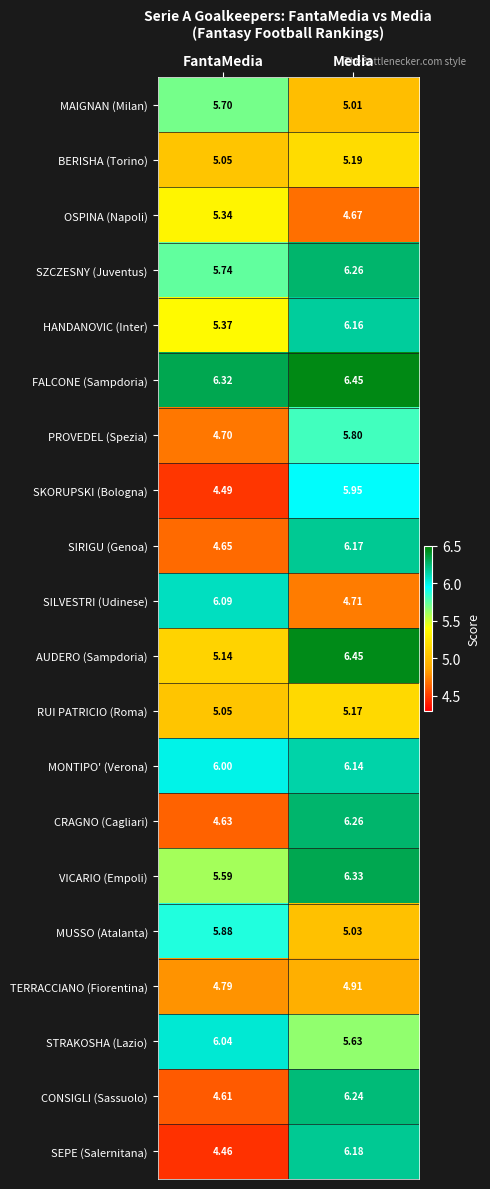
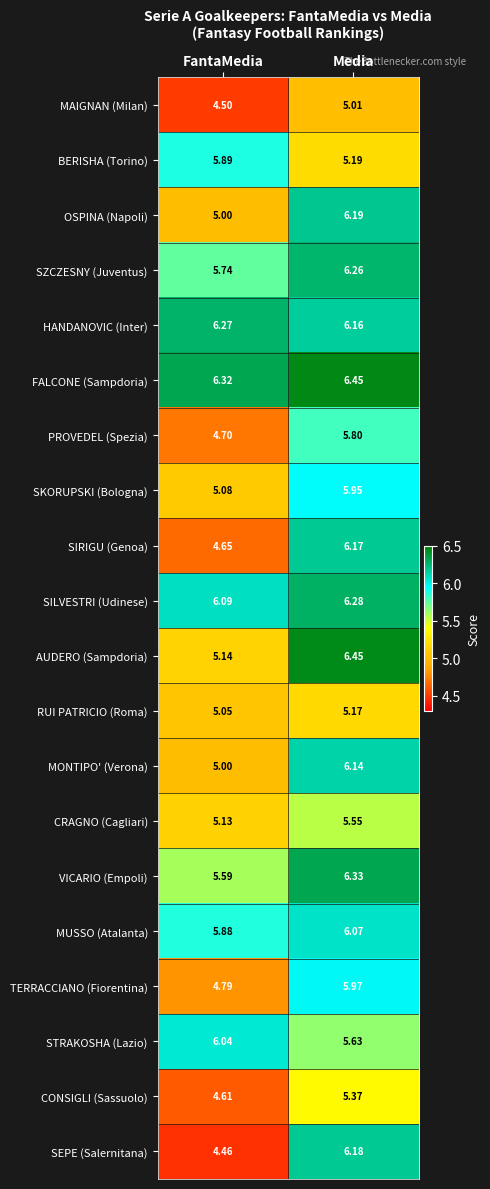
  {
    "MAIGNAN (Milan)": {
-     "FantaMedia": 5.70,
+     "FantaMedia": 4.50,
      "Media": 5.01
    },
    "BERISHA (Torino)": {
-     "FantaMedia": 5.05,
+     "FantaMedia": 5.89,
      "Media": 5.19
    },
    "OSPINA (Napoli)": {
-     "FantaMedia": 5.34,
-     "Media": 4.67
+     "FantaMedia": 5.00,
+     "Media": 6.19
    },
    "SZCZESNY (Juventus)": {
      "FantaMedia": 5.74,
      "Media": 6.26
    },
    "HANDANOVIC (Inter)": {
-     "FantaMedia": 5.37,
+     "FantaMedia": 6.27,
      "Media": 6.16
    },
    "FALCONE (Sampdoria)": {
      "FantaMedia": 6.32,
      "Media": 6.45
    },
    "PROVEDEL (Spezia)": {
      "FantaMedia": 4.70,
      "Media": 5.80
    },
    "SKORUPSKI (Bologna)": {
-     "FantaMedia": 4.49,
+     "FantaMedia": 5.08,
      "Media": 5.95
    },
    "SIRIGU (Genoa)": {
      "FantaMedia": 4.65,
      "Media": 6.17
    },
    "SILVESTRI (Udinese)": {
      "FantaMedia": 6.09,
-     "Media": 4.71
+     "Media": 6.28
    },
    "AUDERO (Sampdoria)": {
      "FantaMedia": 5.14,
      "Media": 6.45
    },
    "RUI PATRICIO (Roma)": {
      "FantaMedia": 5.05,
      "Media": 5.17
    },
    "MONTIPO' (Verona)": {
-     "FantaMedia": 6.00,
+     "FantaMedia": 5.00,
      "Media": 6.14
    },
    "CRAGNO (Cagliari)": {
-     "FantaMedia": 4.63,
-     "Media": 6.26
+     "FantaMedia": 5.13,
+     "Media": 5.55
    },
    "VICARIO (Empoli)": {
      "FantaMedia": 5.59,
      "Media": 6.33
    },
    "MUSSO (Atalanta)": {
      "FantaMedia": 5.88,
-     "Media": 5.03
+     "Media": 6.07
    },
    "TERRACCIANO (Fiorentina)": {
      "FantaMedia": 4.79,
-     "Media": 4.91
+     "Media": 5.97
    },
    "STRAKOSHA (Lazio)": {
      "FantaMedia": 6.04,
      "Media": 5.63
    },
    "CONSIGLI (Sassuolo)": {
      "FantaMedia": 4.61,
-     "Media": 6.24
+     "Media": 5.37
    },
    "SEPE (Salernitana)": {
      "FantaMedia": 4.46,
      "Media": 6.18
    }
  }
